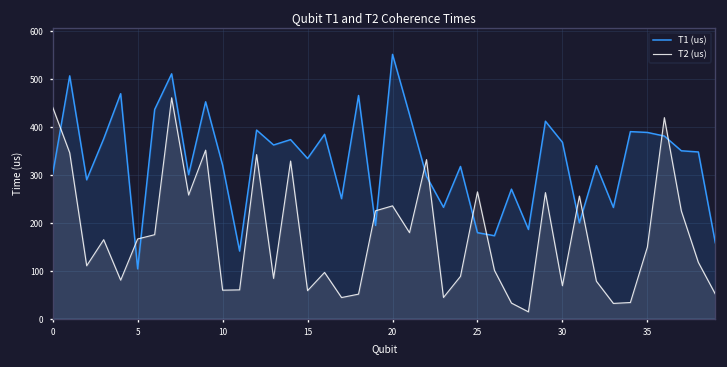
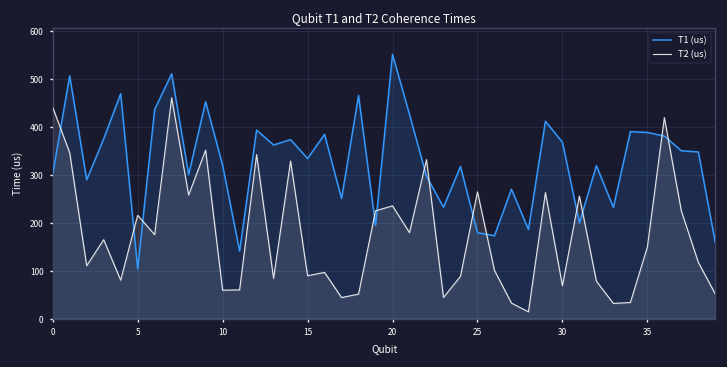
  {
    "T1 (us)": {
      "0": 300,
      "5": 100,
      "10": 320,
      "15": 330,
      "20": 550,
      "25": 180,
      "30": 370,
      "35": 390
    },
    "T2 (us)": {
      "0": 440,
-     "5": 170,
+     "5": 220,
      "10": 60,
-     "15": 60,
+     "15": 90,
      "20": 240,
      "25": 260,
      "30": 70,
      "35": 150
    }
  }
